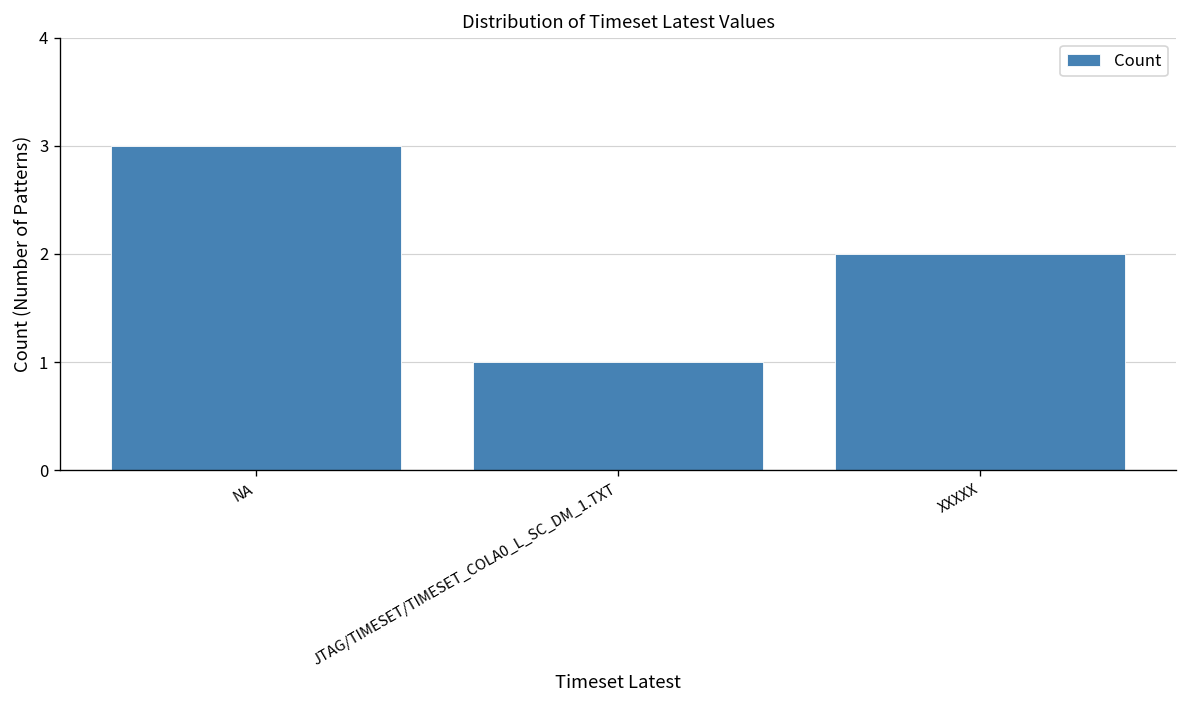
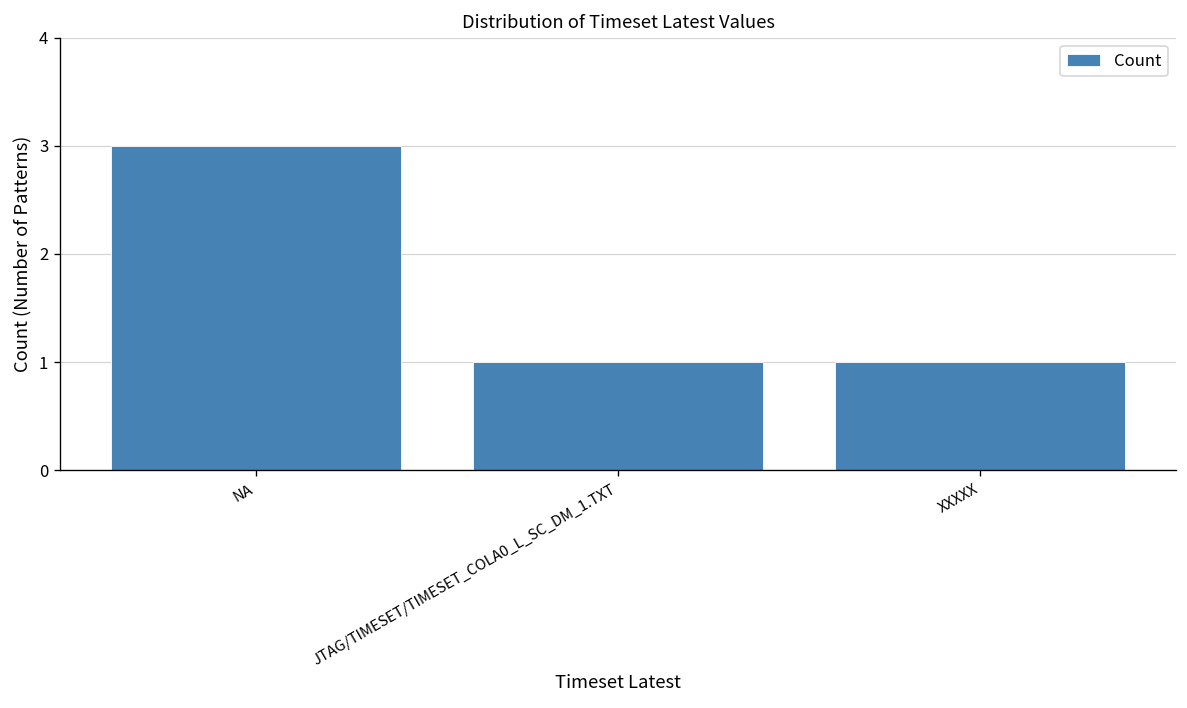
  {
    "NA": 3,
    "JTAG/TIMESET/TIMESET_COLA0_L_SC_DM_1.TXT": 1,
-   "XXXXX": 2
+   "XXXXX": 1
  }
